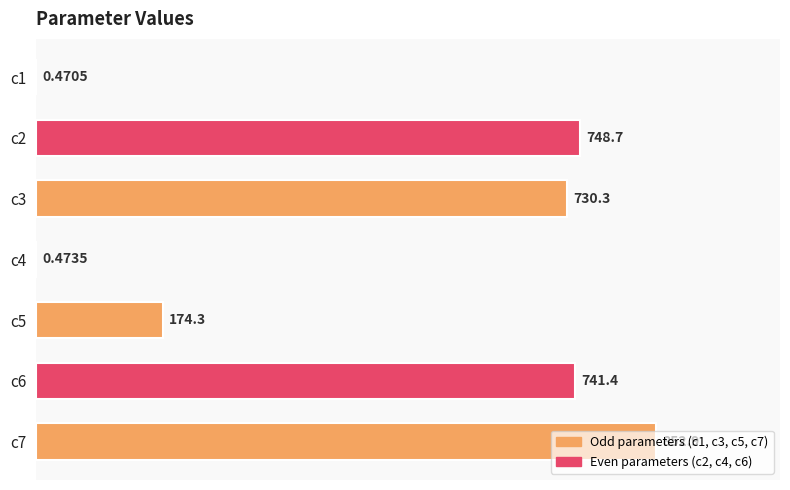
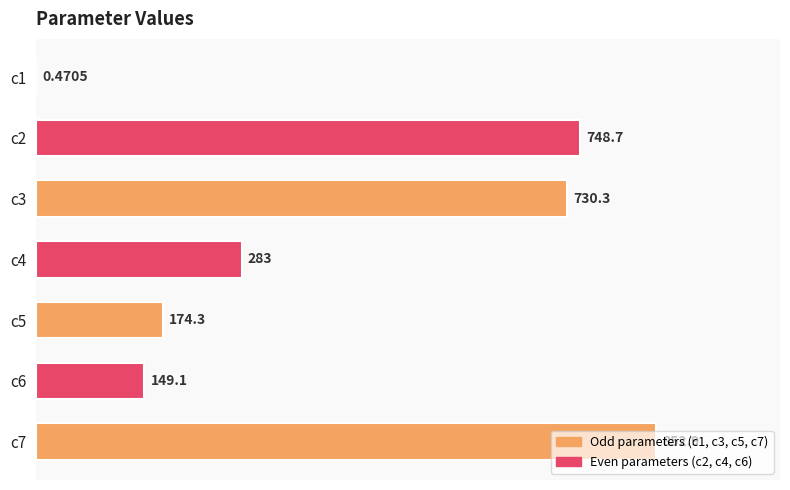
  {
    "c1": 0.4705,
    "c2": 748.7,
    "c3": 730.3,
-   "c4": 0.4735,
+   "c4": 283,
    "c5": 174.3,
-   "c6": 741.4
+   "c6": 149.1
  }
